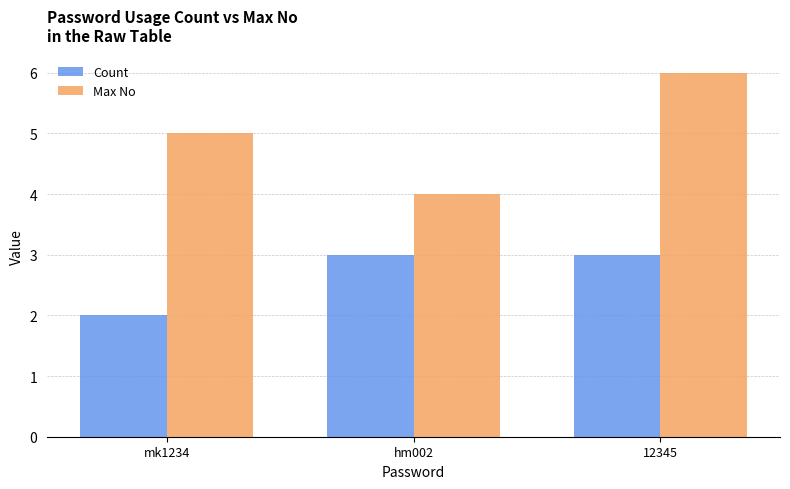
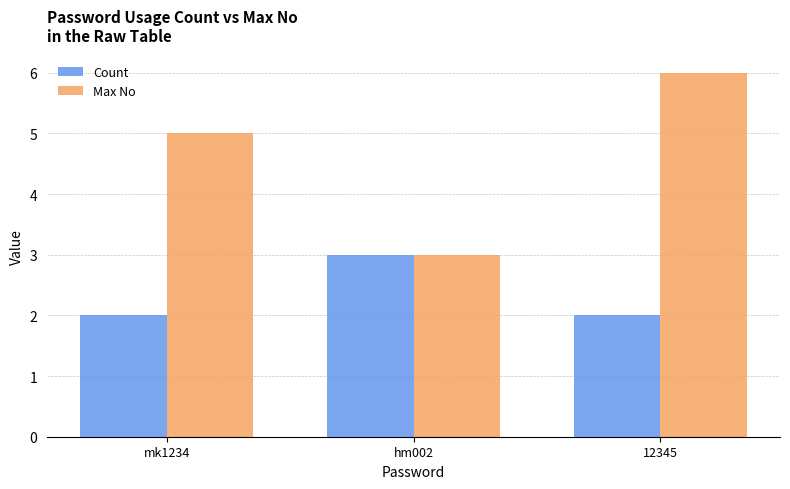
  {
    "Count": {
      "mk1234": 2,
      "hm002": 3,
-     "12345": 3
+     "12345": 2
    },
    "Max No": {
      "mk1234": 5,
-     "hm002": 4,
+     "hm002": 3,
      "12345": 6
    }
  }
